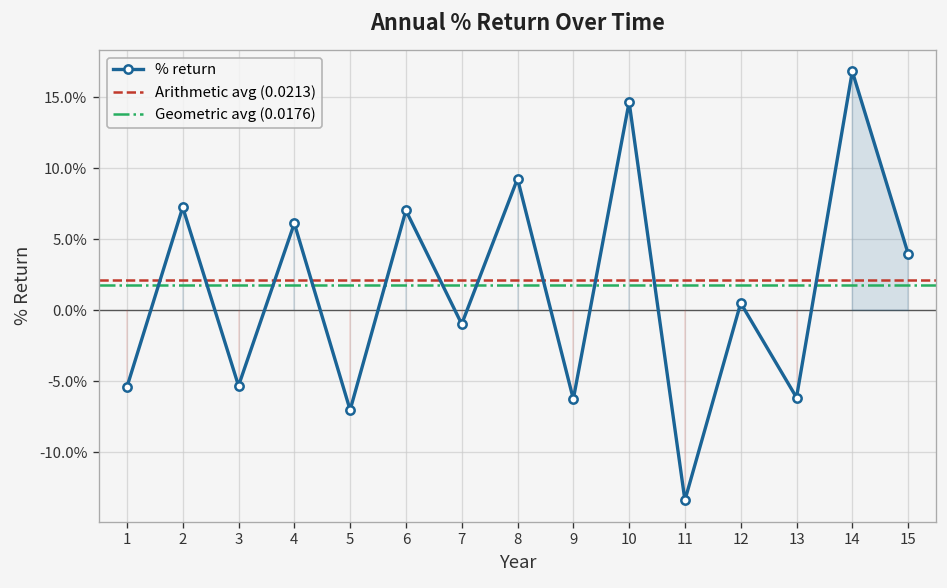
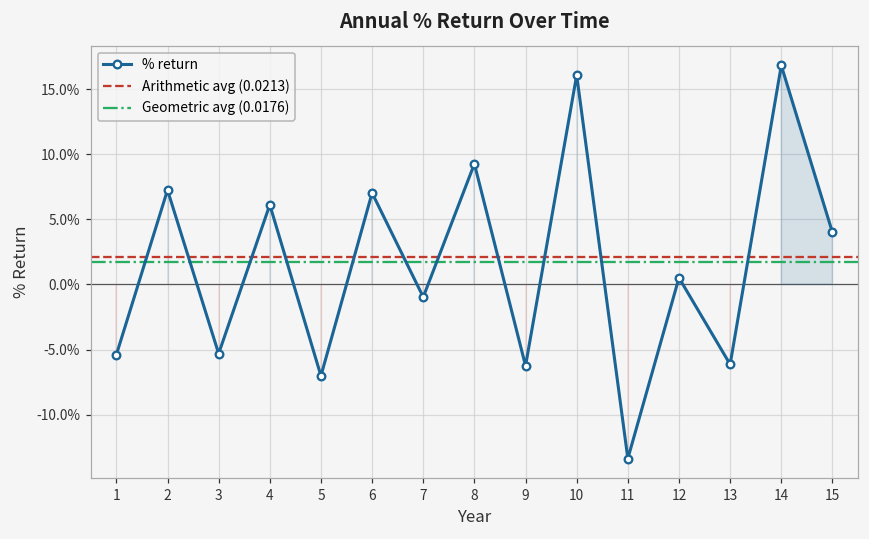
  {
    "1": "-5.4%",
    "2": "7.3%",
    "3": "-5.3%",
    "4": "6.1%",
    "5": "-7.0%",
    "6": "7.0%",
    "7": "-1.0%",
    "8": "9.3%",
    "9": "-6.3%",
-   "10": "14.7%",
+   "10": "16.1%",
    "11": "-13.4%",
    "12": "0.5%",
    "13": "-6.1%",
    "14": "16.8%",
    "15": "4.0%"
  }
